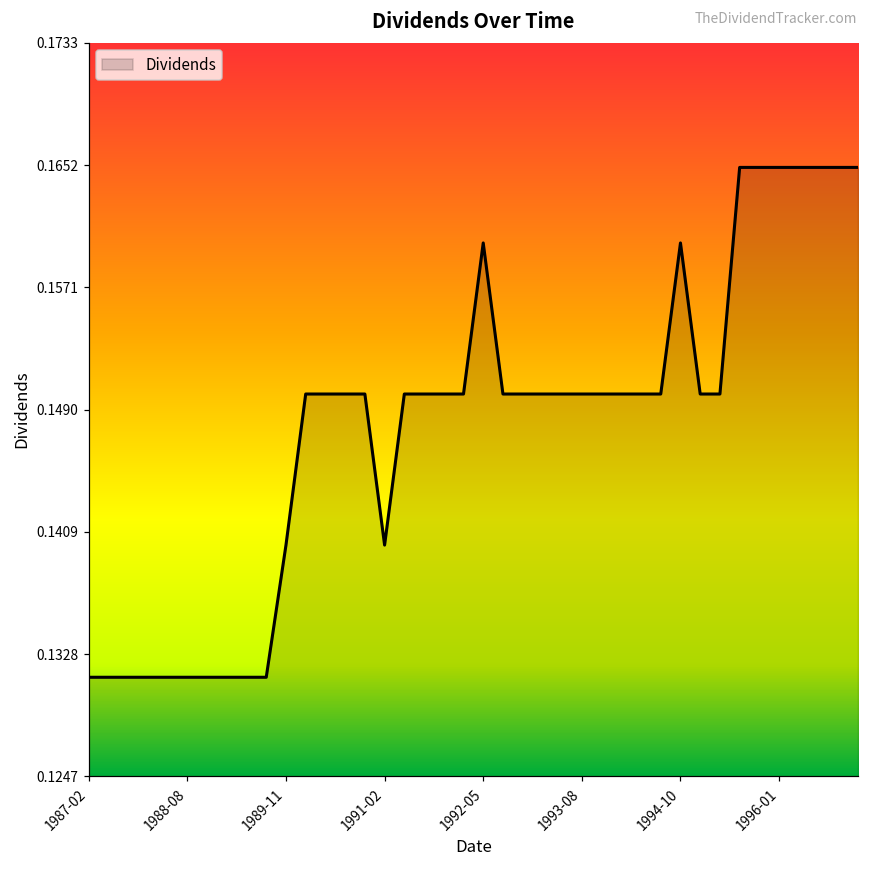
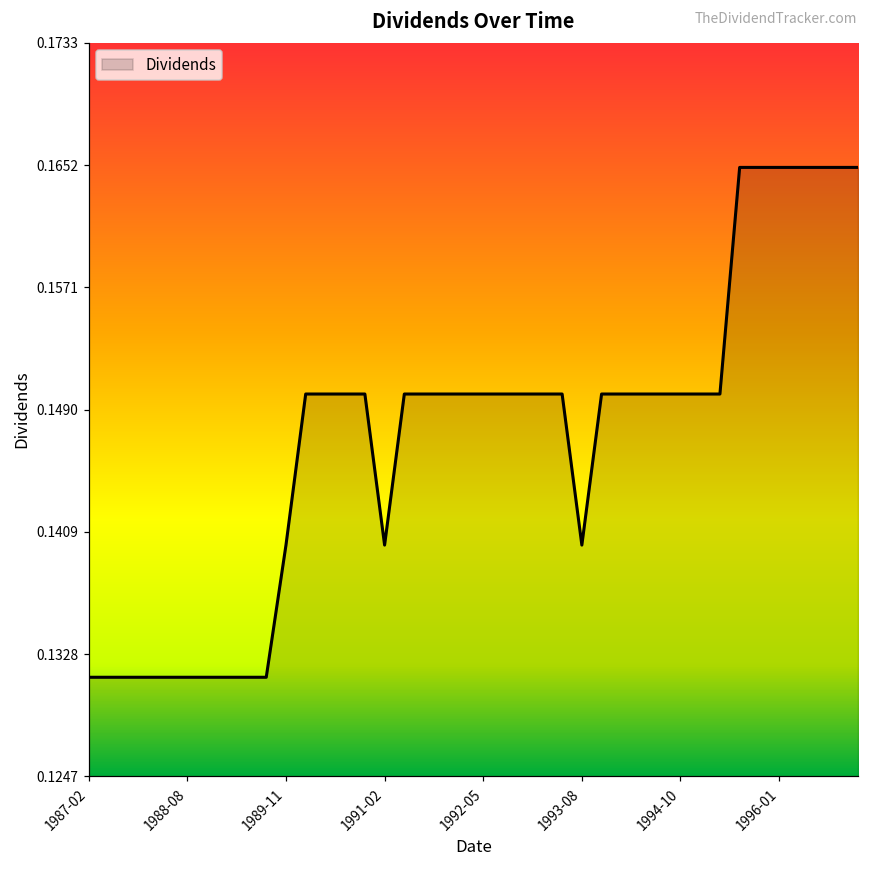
  {
    "1987-02": 0.1313,
    "1988-08": 0.1313,
    "1989-11": 0.14,
    "1991-02": 0.14,
-   "1992-05": 0.16,
-   "1993-08": 0.15,
-   "1994-10": 0.16,
+   "1992-05": 0.15,
+   "1993-08": 0.14,
+   "1994-10": 0.15,
    "1996-01": 0.1650
  }
